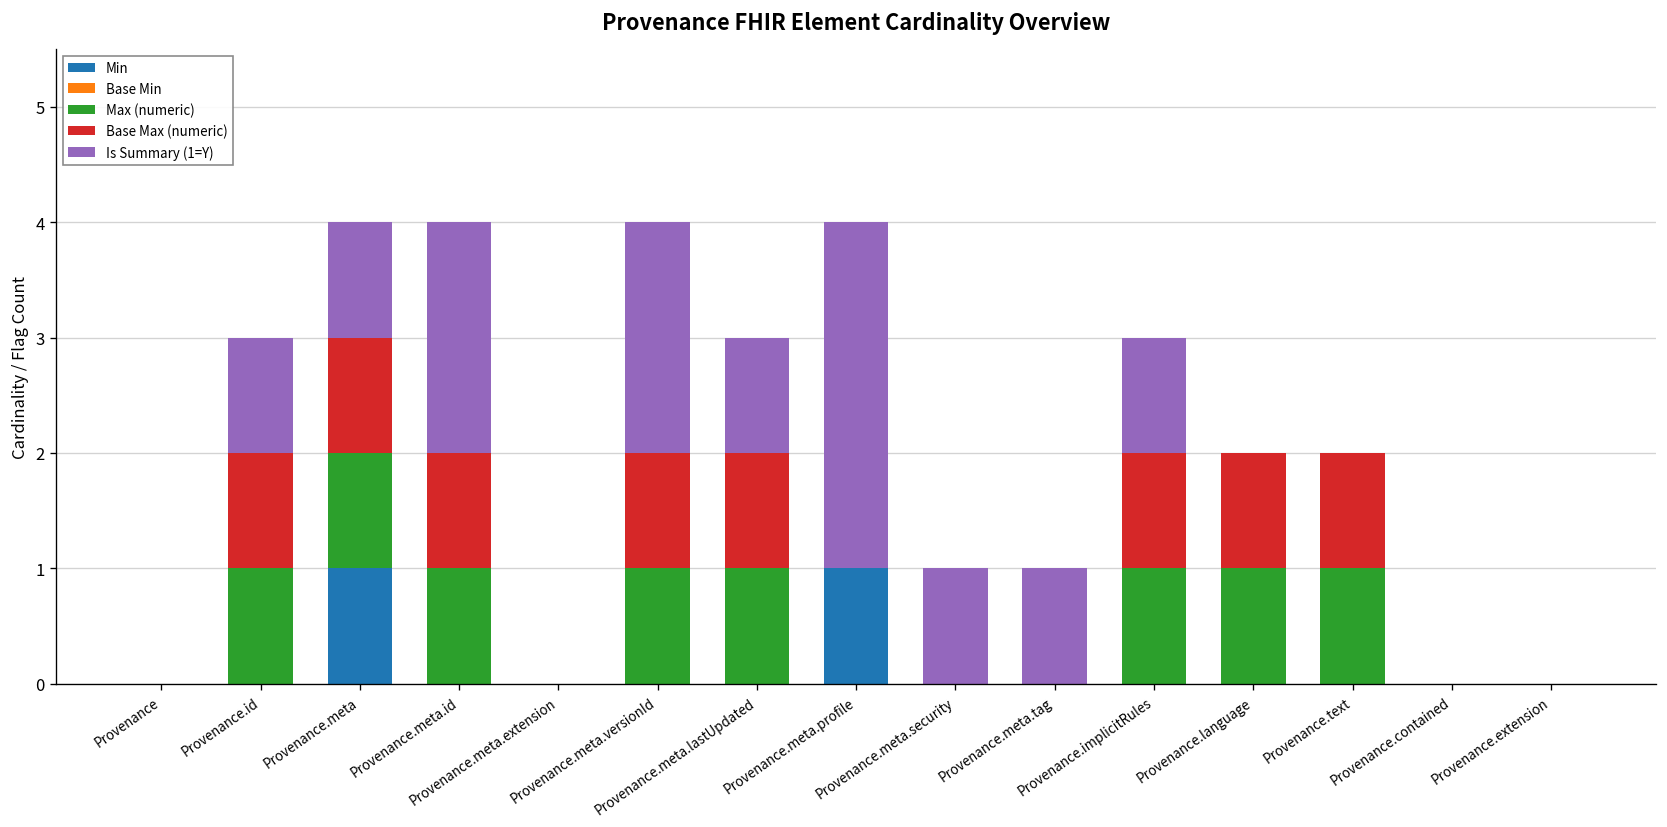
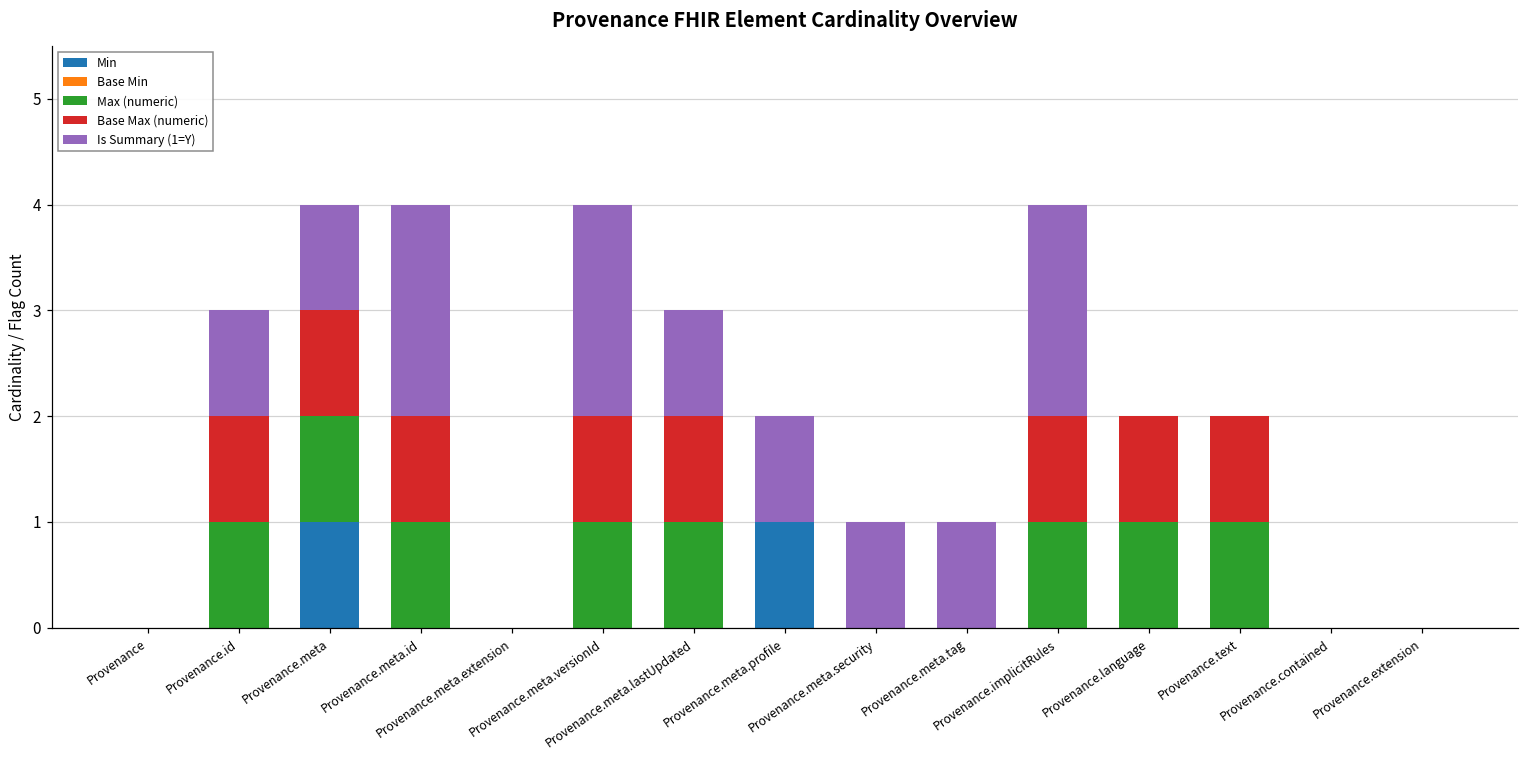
  {
    "Base Min": {
      "Provenance": 0,
      "Provenance.id": 0,
      "Provenance.meta": 1,
      "Provenance.meta.id": 0,
      "Provenance.meta.extension": 0,
      "Provenance.meta.versionId": 0,
      "Provenance.meta.lastUpdated": 0,
      "Provenance.meta.profile": 1,
      "Provenance.meta.security": 0,
      "Provenance.meta.tag": 0,
      "Provenance.implicitRules": 0,
      "Provenance.language": 0,
      "Provenance.text": 0,
      "Provenance.contained": 0,
      "Provenance.extension": 0
    },
    "Is Summary (1=Y)": {
      "Provenance": 0,
      "Provenance.id": 1,
      "Provenance.meta": 1,
      "Provenance.meta.id": 2,
      "Provenance.meta.extension": 0,
      "Provenance.meta.versionId": 2,
      "Provenance.meta.lastUpdated": 1,
-     "Provenance.meta.profile": 3,
+     "Provenance.meta.profile": 1,
      "Provenance.meta.security": 1,
      "Provenance.meta.tag": 1,
-     "Provenance.implicitRules": 1,
+     "Provenance.implicitRules": 2,
      "Provenance.language": 0,
      "Provenance.text": 0,
      "Provenance.contained": 0,
      "Provenance.extension": 0
    }
  }
